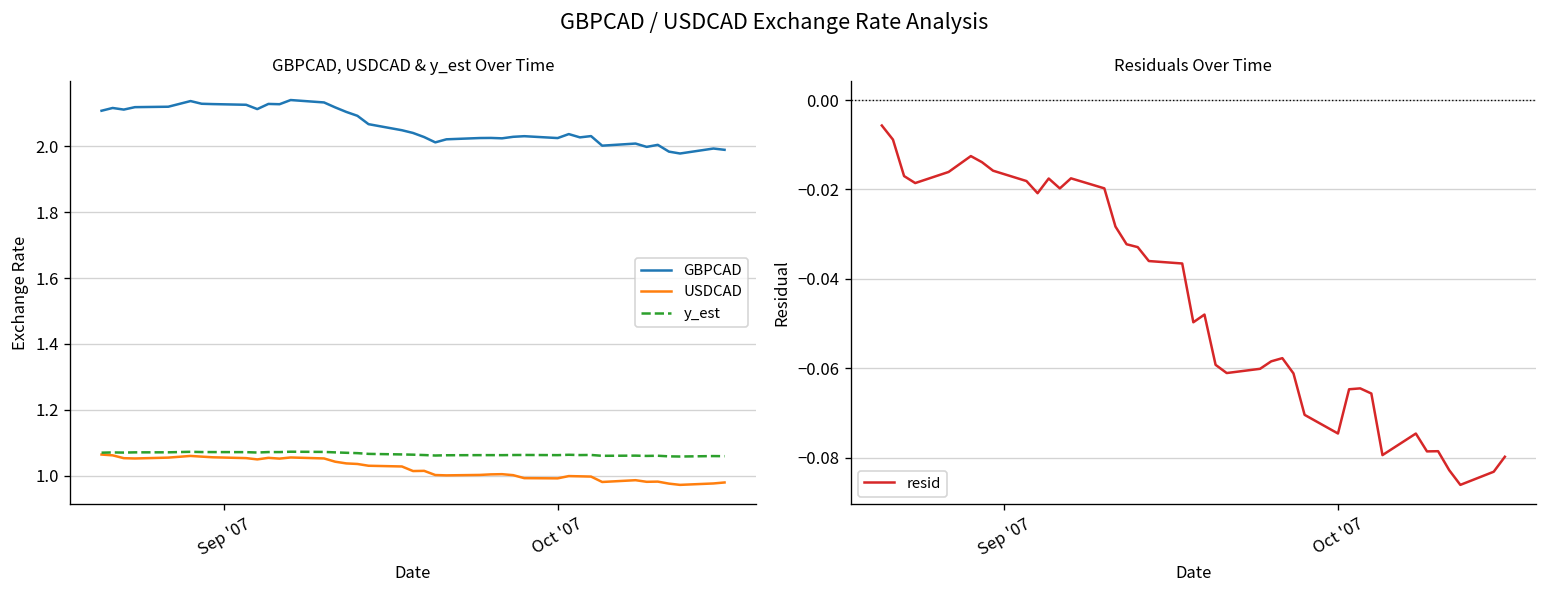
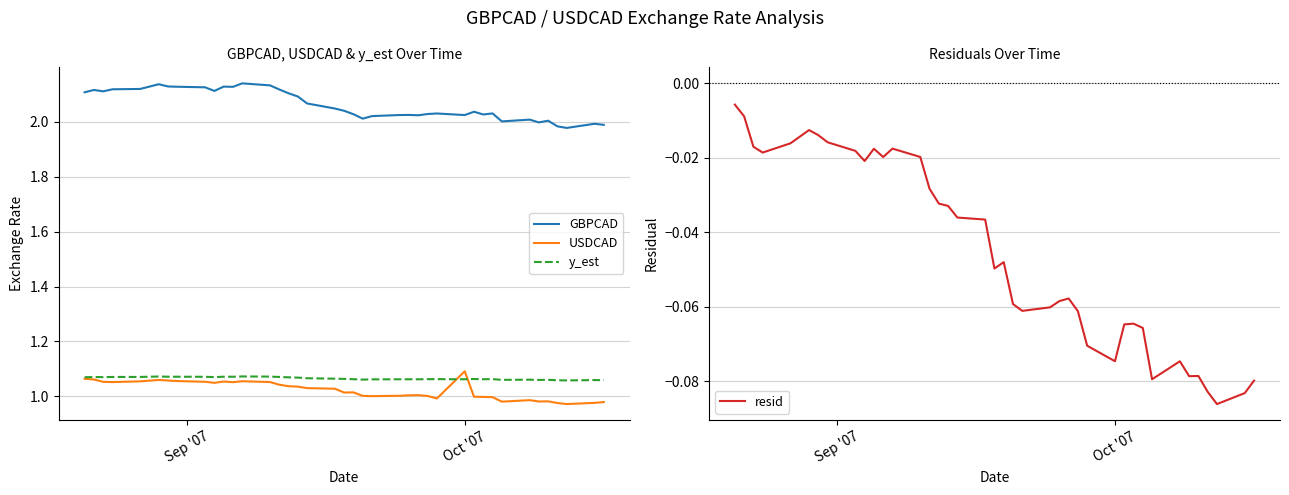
  {
    "GBPCAD, USDCAD & y_est Over Time": {
      "GBPCAD": {
        "Oct '07": 2.03
      },
      "USDCAD": {
-       "Oct '07": 0.99
+       "Oct '07": 1.09
      },
      "y_est": {
        "Oct '07": 1.06
      }
    },
    "Residuals Over Time": {
      "Oct '07": -0.075
    }
  }
